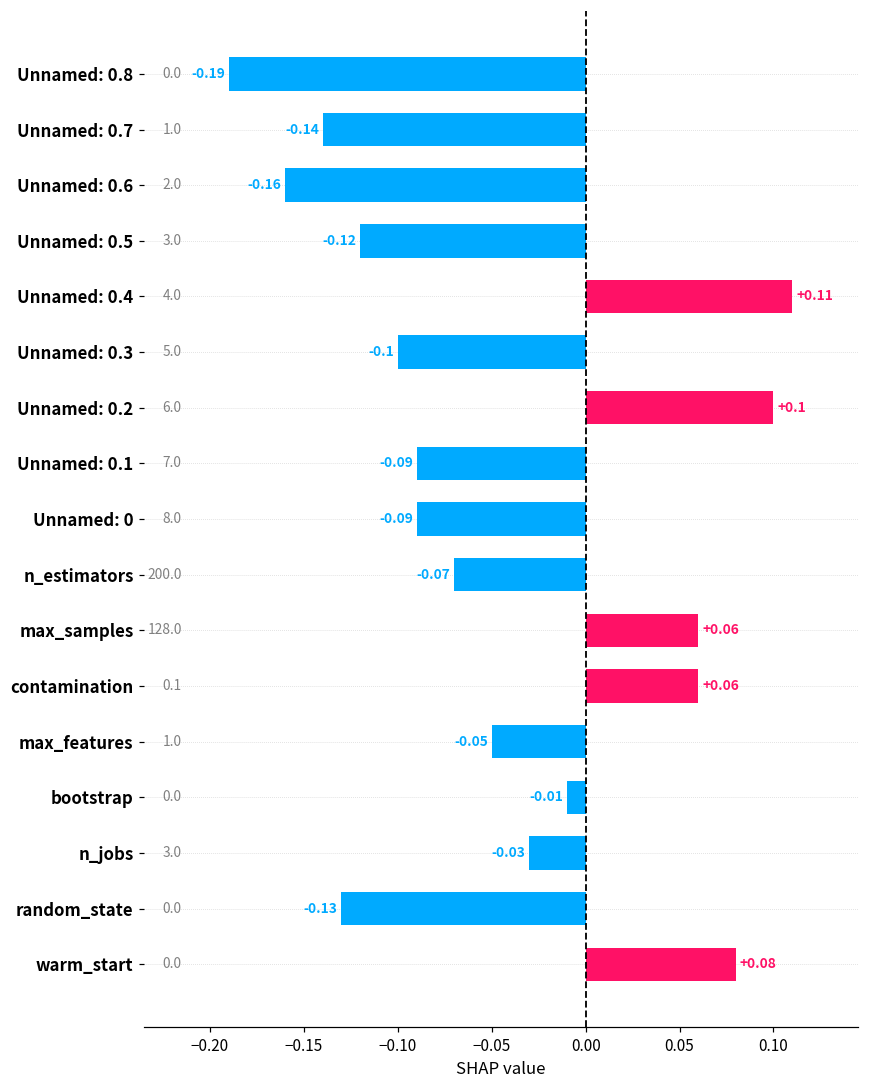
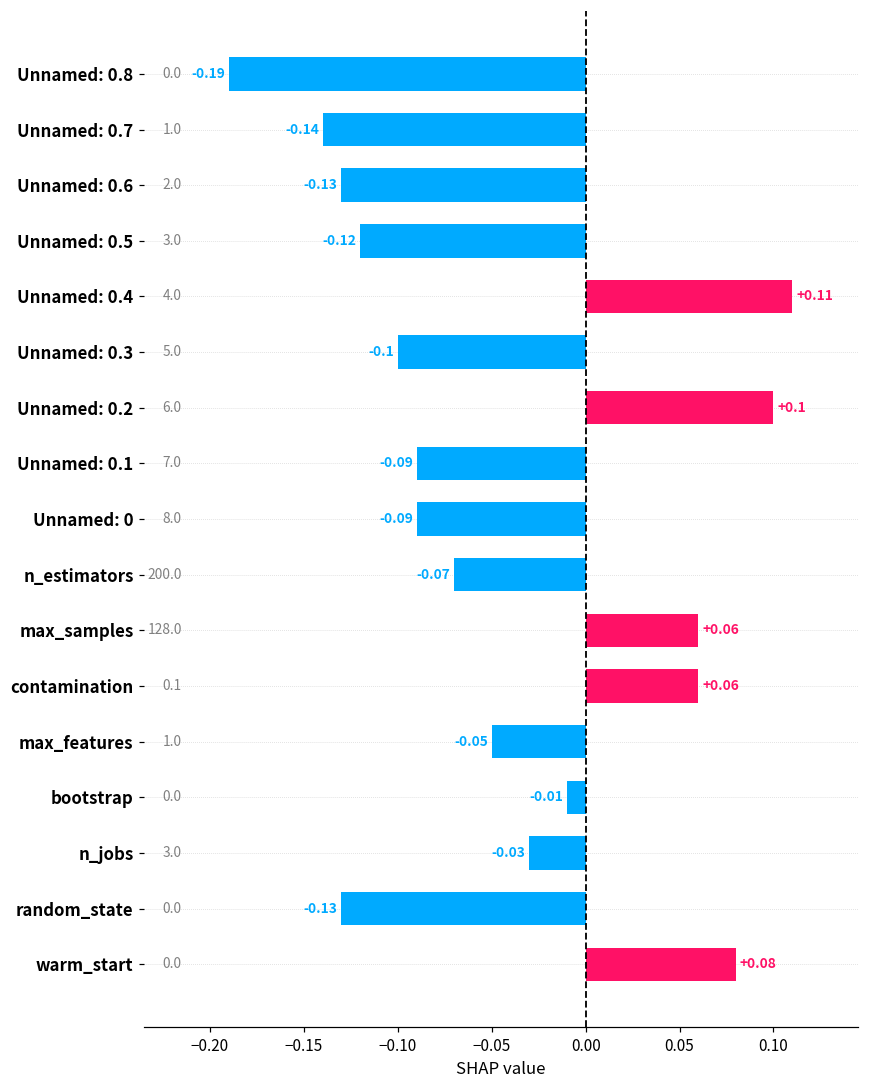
  {
    "Unnamed: 0.8": "-0.19",
    "Unnamed: 0.7": "-0.14",
-   "Unnamed: 0.6": "-0.16",
+   "Unnamed: 0.6": "-0.13",
    "Unnamed: 0.5": "-0.12",
    "Unnamed: 0.4": "+0.11",
    "Unnamed: 0.3": "-0.1",
    "Unnamed: 0.2": "+0.1",
    "Unnamed: 0.1": "-0.09",
    "Unnamed: 0": "-0.09",
    "n_estimators": "-0.07",
    "max_samples": "+0.06",
    "contamination": "+0.06",
    "max_features": "-0.05",
    "bootstrap": "-0.01",
    "n_jobs": "-0.03",
    "random_state": "-0.13",
    "warm_start": "+0.08"
  }
